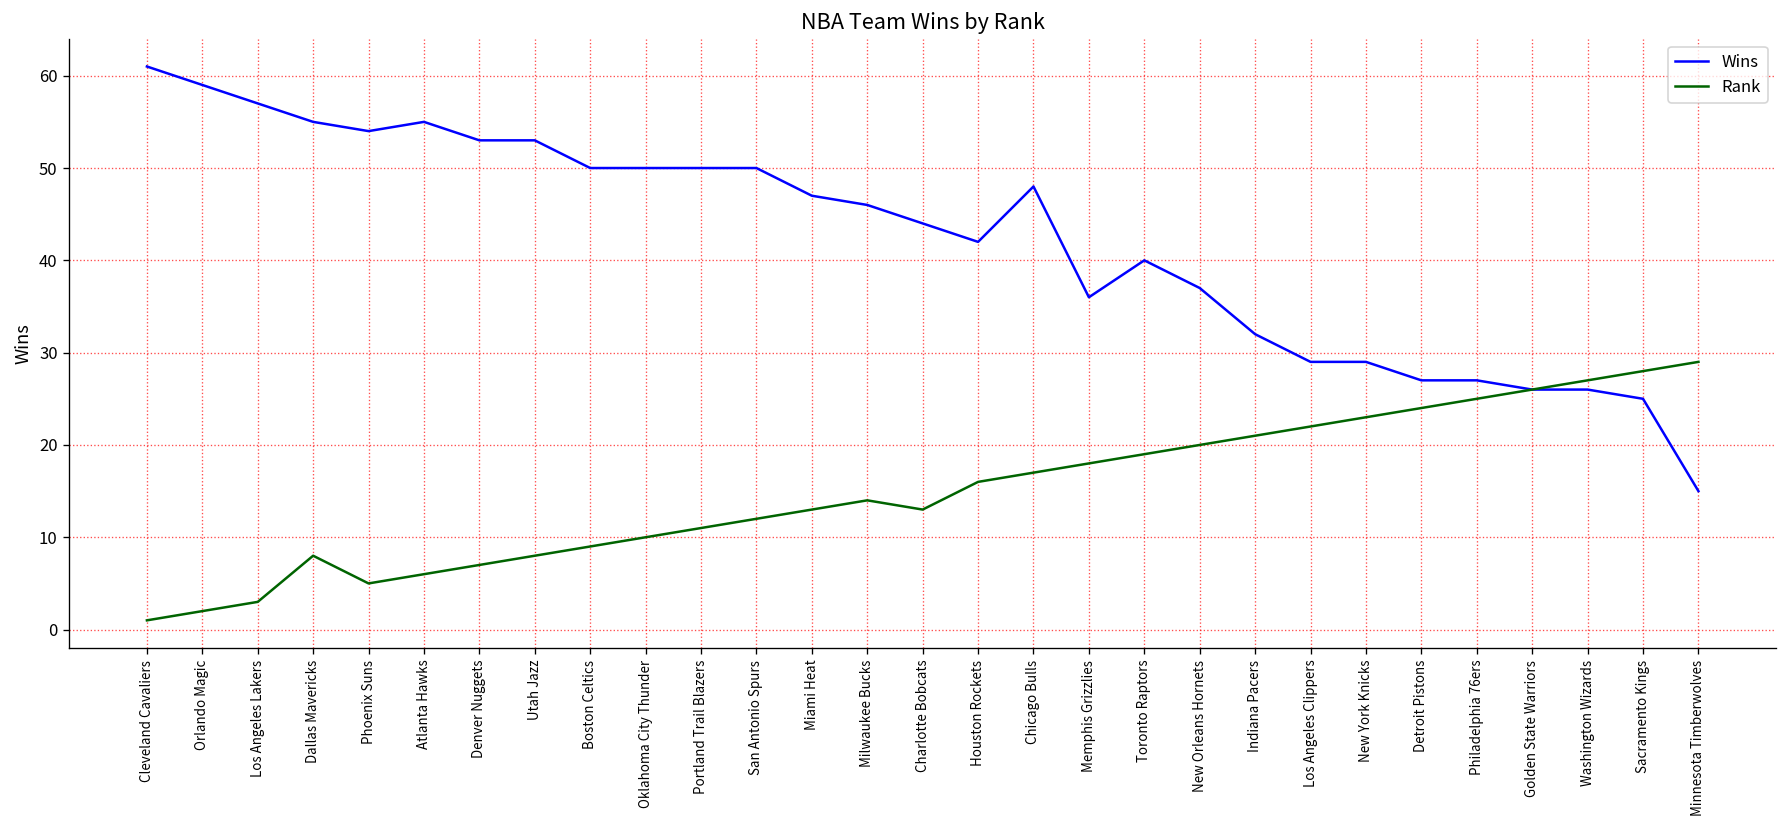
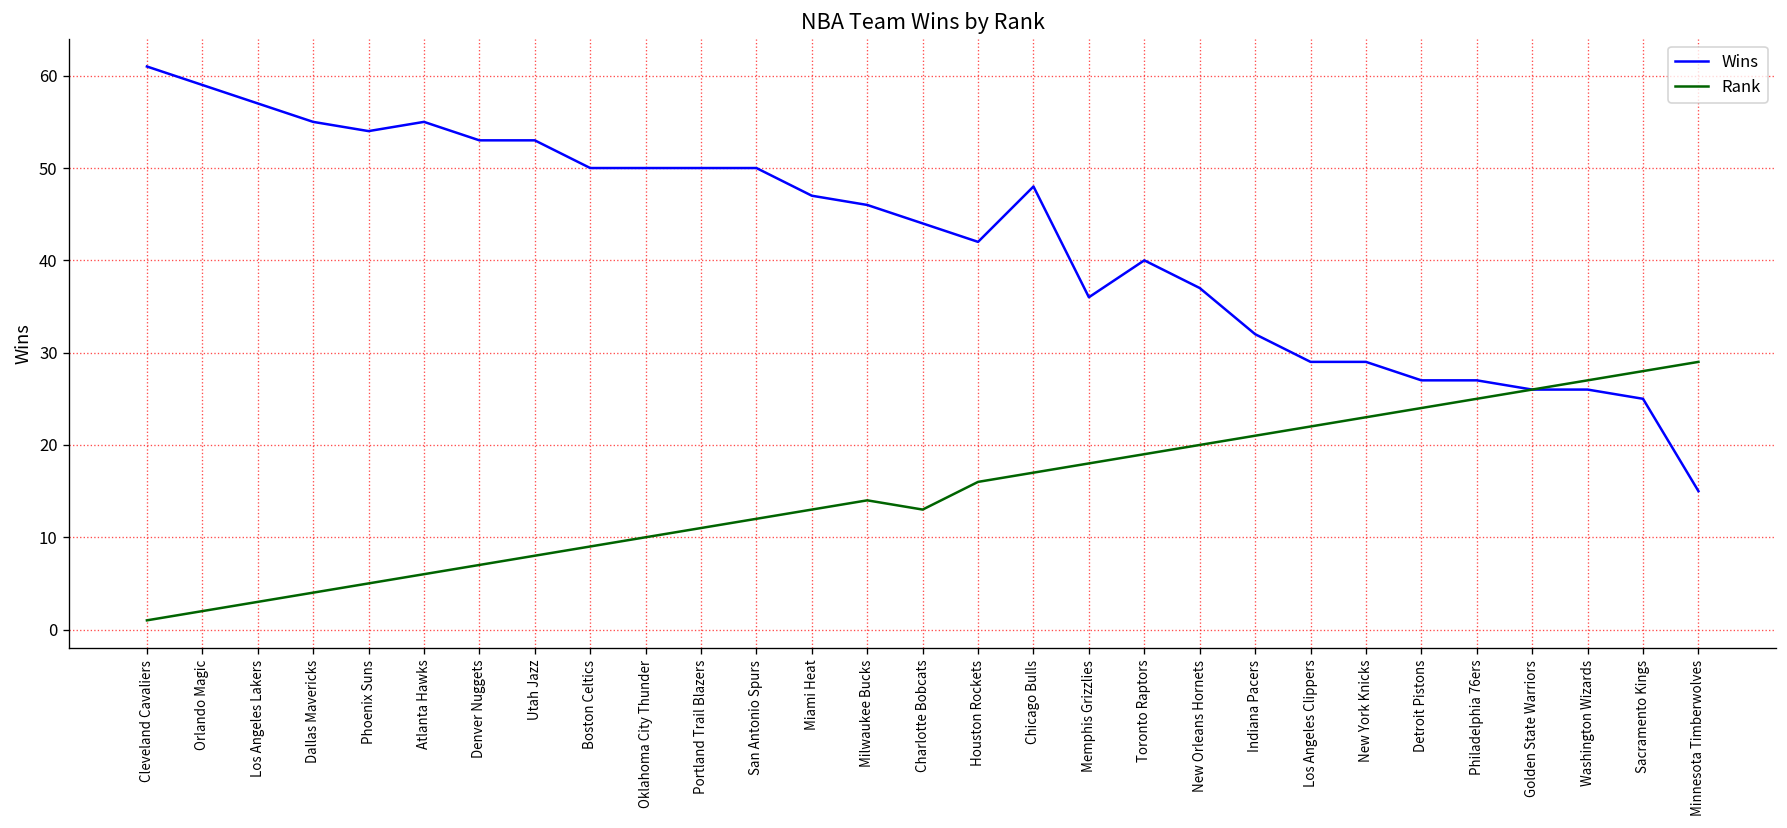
  {
    "Wins": {
      "Cleveland Cavaliers": 61,
      "Orlando Magic": 59,
      "Los Angeles Lakers": 57,
      "Dallas Mavericks": 55,
      "Phoenix Suns": 54,
      "Atlanta Hawks": 55,
      "Denver Nuggets": 53,
      "Utah Jazz": 53,
      "Boston Celtics": 50,
      "Oklahoma City Thunder": 50,
      "Portland Trail Blazers": 50,
      "San Antonio Spurs": 50,
      "Miami Heat": 47,
      "Milwaukee Bucks": 46,
      "Charlotte Bobcats": 44,
      "Houston Rockets": 42,
      "Chicago Bulls": 48,
      "Memphis Grizzlies": 36,
      "Toronto Raptors": 40,
      "New Orleans Hornets": 37,
      "Indiana Pacers": 32,
      "Los Angeles Clippers": 29,
      "New York Knicks": 29,
      "Detroit Pistons": 27,
      "Philadelphia 76ers": 27,
      "Washington Wizards": 26,
      "Sacramento Kings": 25,
      "Minnesota Timberwolves": 15
    },
    "Rank": {
      "Cleveland Cavaliers": 1,
      "Orlando Magic": 2,
      "Los Angeles Lakers": 3,
-     "Dallas Mavericks": 8,
+     "Dallas Mavericks": 4,
      "Phoenix Suns": 5,
      "Atlanta Hawks": 6,
      "Denver Nuggets": 7,
      "Utah Jazz": 8,
      "Boston Celtics": 9,
      "Oklahoma City Thunder": 10,
      "Portland Trail Blazers": 11,
      "San Antonio Spurs": 12,
      "Miami Heat": 13,
      "Milwaukee Bucks": 14,
      "Charlotte Bobcats": 13,
      "Houston Rockets": 16,
      "Chicago Bulls": 17,
      "Memphis Grizzlies": 18,
      "Toronto Raptors": 19,
      "New Orleans Hornets": 20,
      "Indiana Pacers": 21,
      "Los Angeles Clippers": 22,
      "New York Knicks": 23,
      "Detroit Pistons": 24,
      "Philadelphia 76ers": 25,
      "Washington Wizards": 27,
      "Sacramento Kings": 28,
      "Minnesota Timberwolves": 29
    }
  }
